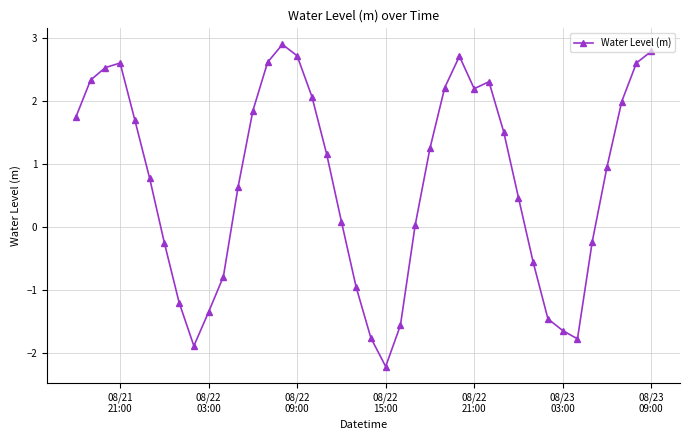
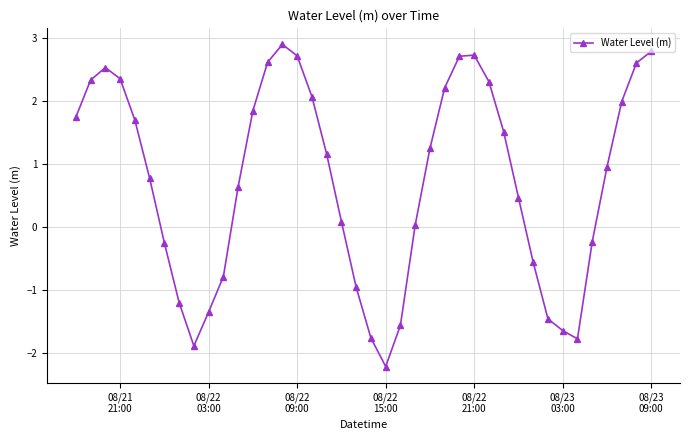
  {
-   "08/21 21:00": 2.6,
+   "08/21 21:00": 2.4,
    "08/22 03:00": -1.3,
    "08/22 09:00": 2.7,
    "08/22 15:00": -2.2,
-   "08/22 21:00": 2.2,
+   "08/22 21:00": 2.7,
    "08/23 03:00": -1.6
  }
